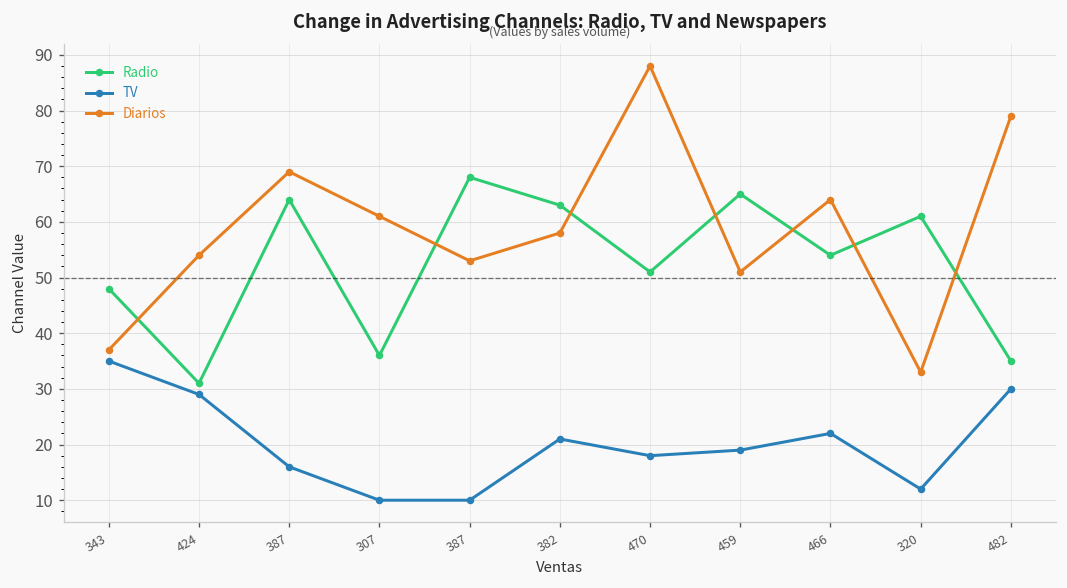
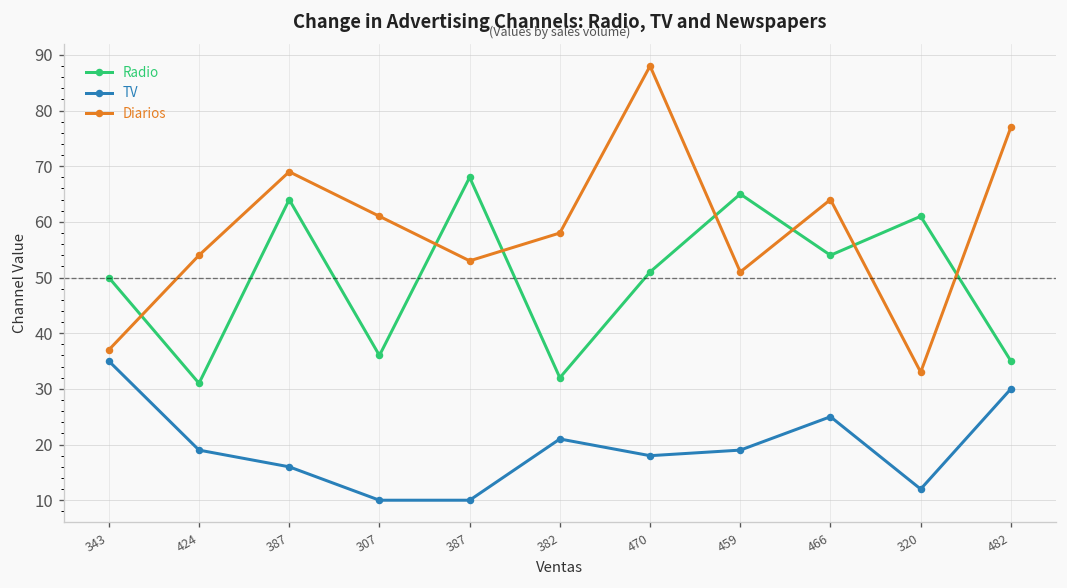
  {
    "Radio": {
-     "343": 48,
+     "343": 50,
      "424": 31,
      "307": 36,
-     "382": 63,
+     "382": 32,
      "470": 51,
      "459": 65,
      "466": 54,
      "320": 61,
      "482": 35
    },
    "TV": {
      "343": 35,
-     "424": 29,
+     "424": 19,
      "307": 10,
      "382": 21,
      "470": 18,
      "459": 19,
-     "466": 22,
+     "466": 25,
      "320": 12,
      "482": 30
    },
    "Diarios": {
      "343": 37,
      "424": 54,
      "307": 61,
      "382": 58,
      "470": 88,
      "459": 51,
      "466": 64,
      "320": 33,
-     "482": 79
+     "482": 77
    }
  }
